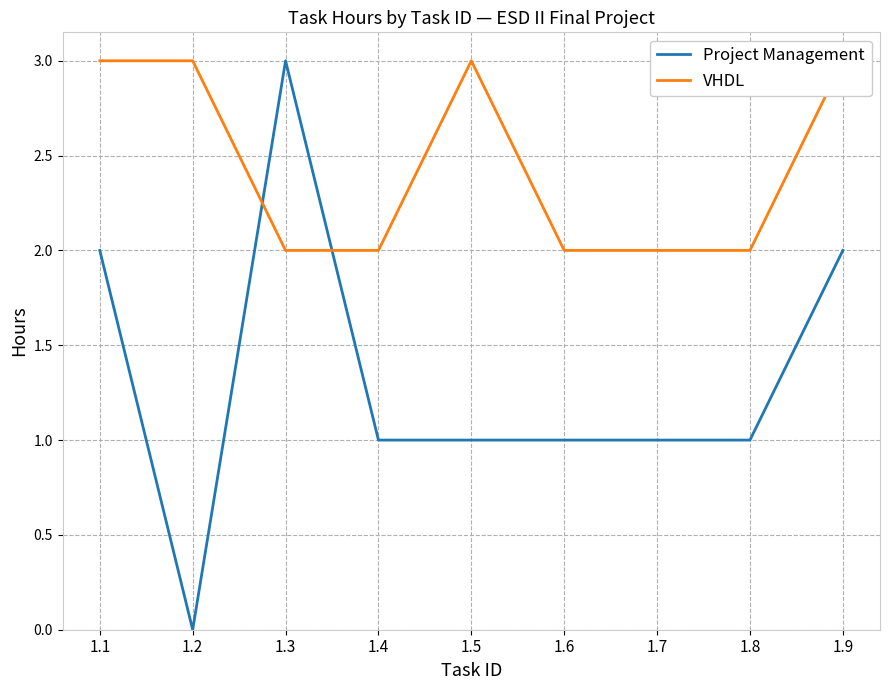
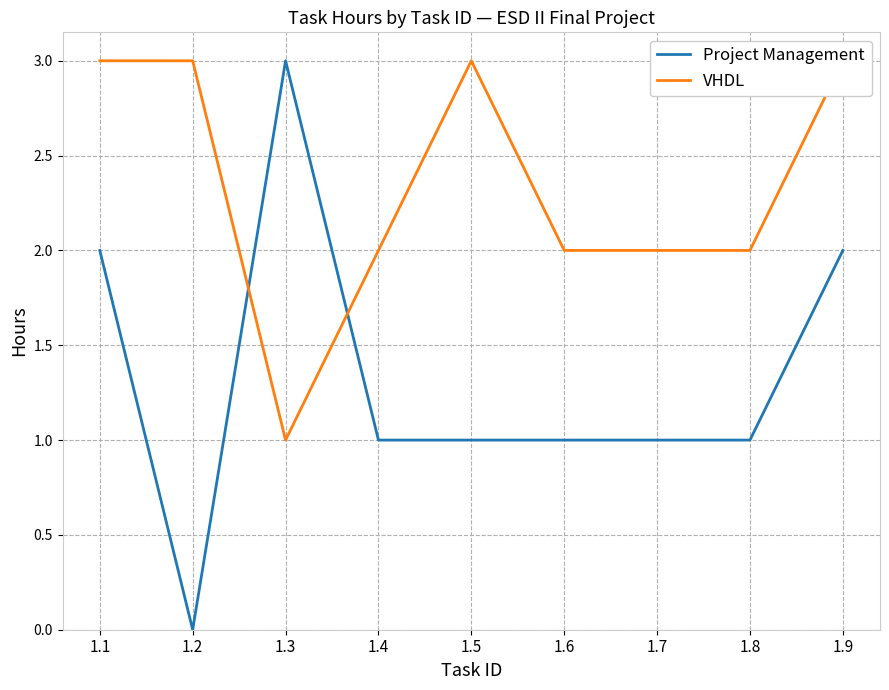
  {
    "Project Management": {
      "1.1": 2,
      "1.2": 0,
      "1.3": 3,
      "1.4": 1,
      "1.5": 1,
      "1.6": 1,
      "1.7": 1,
      "1.8": 1,
      "1.9": 2
    },
    "VHDL": {
      "1.1": 3,
      "1.2": 3,
-     "1.3": 2,
+     "1.3": 1,
      "1.4": 2,
      "1.5": 3,
      "1.6": 2,
      "1.7": 2,
      "1.8": 2
    }
  }
